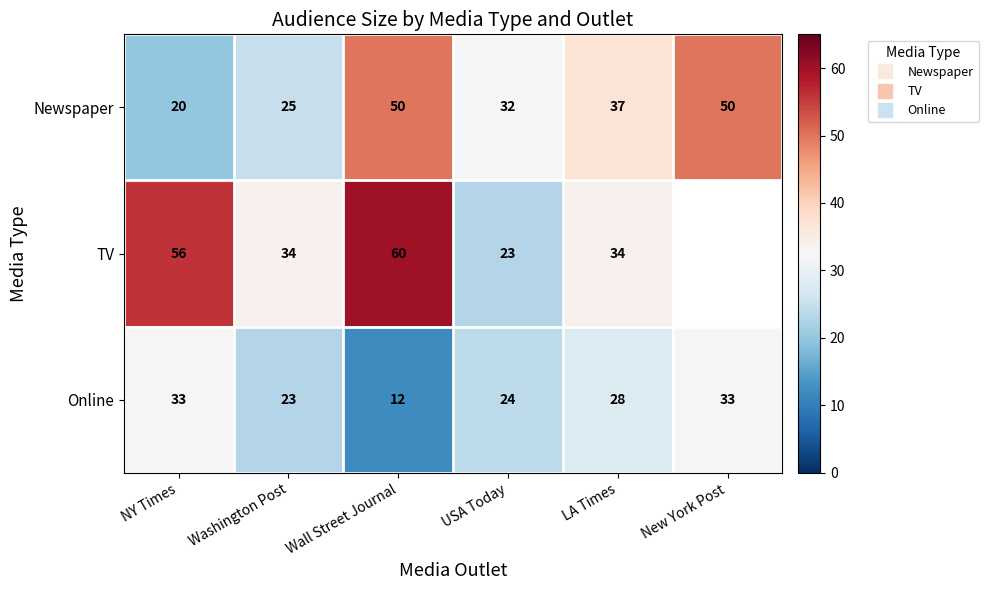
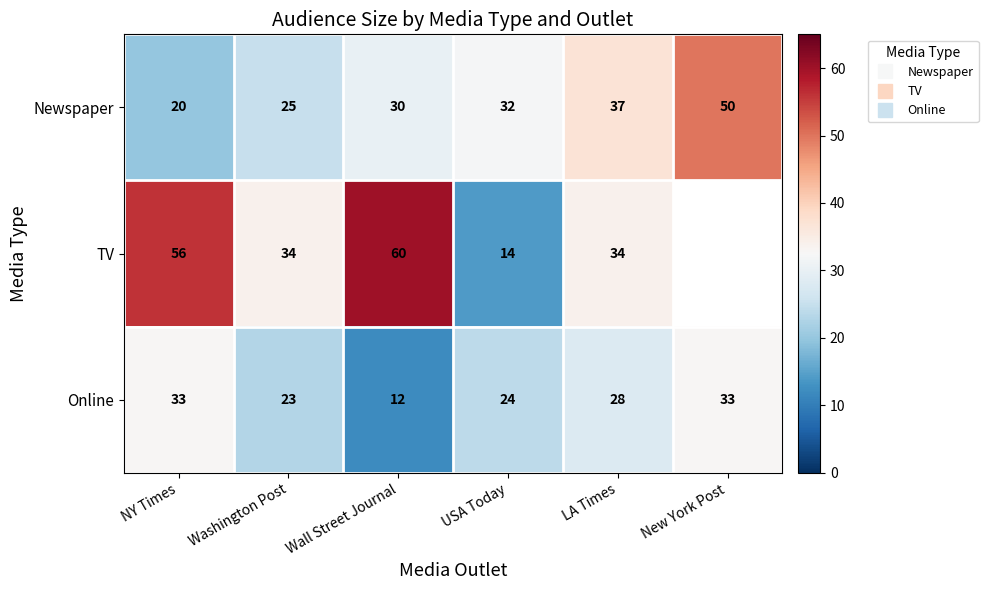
  {
    "Newspaper": {
      "NY Times": 20,
      "Washington Post": 25,
-     "Wall Street Journal": 50,
+     "Wall Street Journal": 30,
      "USA Today": 32,
      "LA Times": 37,
      "New York Post": 50
    },
    "TV": {
      "NY Times": 56,
      "Washington Post": 34,
      "Wall Street Journal": 60,
-     "USA Today": 23,
+     "USA Today": 14,
      "LA Times": 34
    },
    "Online": {
      "NY Times": 33,
      "Washington Post": 23,
      "Wall Street Journal": 12,
      "USA Today": 24,
      "LA Times": 28,
      "New York Post": 33
    }
  }
